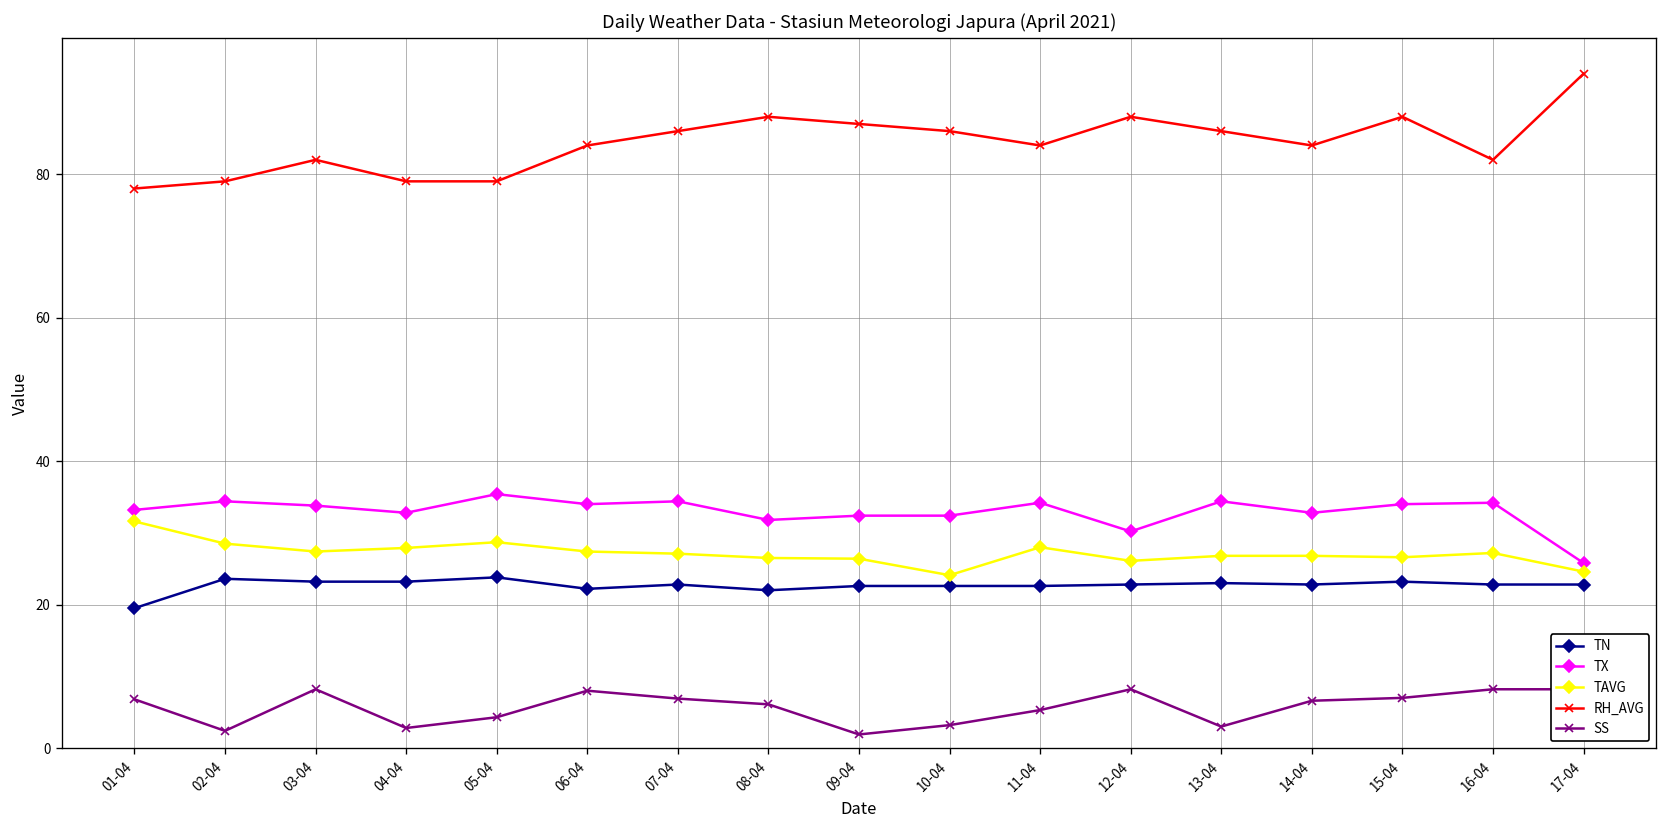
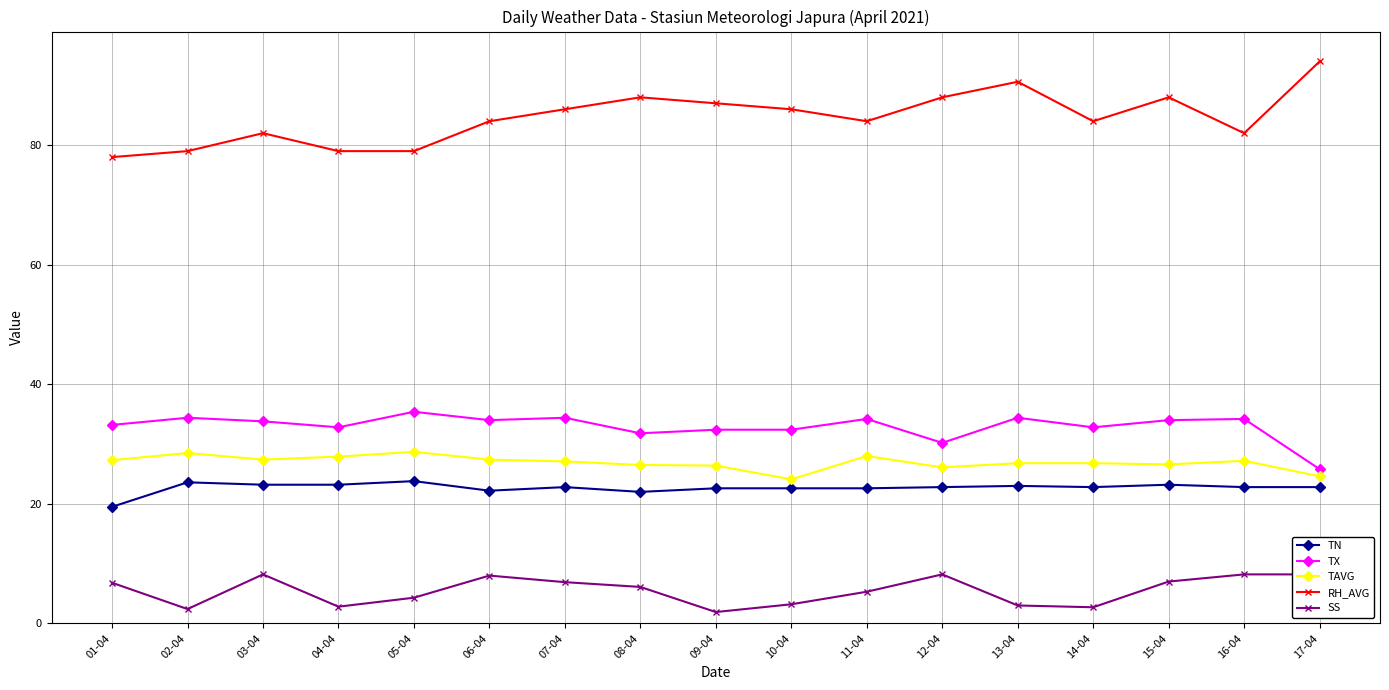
  {
    "TN": {
      "01-04": 20,
      "02-04": 24,
      "03-04": 23,
      "04-04": 23,
      "05-04": 24,
      "06-04": 22,
      "07-04": 23,
      "08-04": 22,
      "09-04": 23,
      "10-04": 23,
      "11-04": 23,
      "12-04": 23,
      "13-04": 23,
      "14-04": 23,
      "15-04": 23,
      "16-04": 23,
      "17-04": 23
    },
    "TX": {
      "01-04": 33,
      "02-04": 34,
      "03-04": 34,
      "04-04": 33,
      "05-04": 35,
      "06-04": 34,
      "07-04": 34,
      "08-04": 32,
      "09-04": 32,
      "10-04": 32,
      "11-04": 34,
      "12-04": 30,
      "13-04": 34,
      "14-04": 33,
      "15-04": 34,
      "16-04": 34,
      "17-04": 26
    },
    "TAVG": {
-     "01-04": 32,
+     "01-04": 27,
      "02-04": 29,
      "03-04": 27,
      "04-04": 28,
      "05-04": 29,
      "06-04": 27,
      "07-04": 27,
      "08-04": 27,
      "09-04": 26,
      "10-04": 24,
      "11-04": 28,
      "12-04": 26,
      "13-04": 27,
      "14-04": 27,
      "15-04": 27,
      "16-04": 27,
      "17-04": 25
    },
    "RH_AVG": {
      "01-04": 78,
      "02-04": 79,
      "03-04": 82,
      "04-04": 79,
      "05-04": 79,
      "06-04": 84,
      "07-04": 86,
      "08-04": 88,
      "09-04": 87,
      "10-04": 86,
      "11-04": 84,
      "12-04": 88,
-     "13-04": 86,
+     "13-04": 91,
      "14-04": 84,
      "15-04": 88,
      "16-04": 82,
      "17-04": 94
    },
    "SS": {
      "01-04": 7,
      "02-04": 2,
      "03-04": 8,
      "04-04": 3,
      "05-04": 4,
      "06-04": 8,
      "07-04": 7,
      "08-04": 6,
      "09-04": 2,
      "10-04": 3,
      "11-04": 5,
      "12-04": 8,
      "13-04": 3,
-     "14-04": 7,
+     "14-04": 3,
      "15-04": 7,
      "16-04": 8
    }
  }
